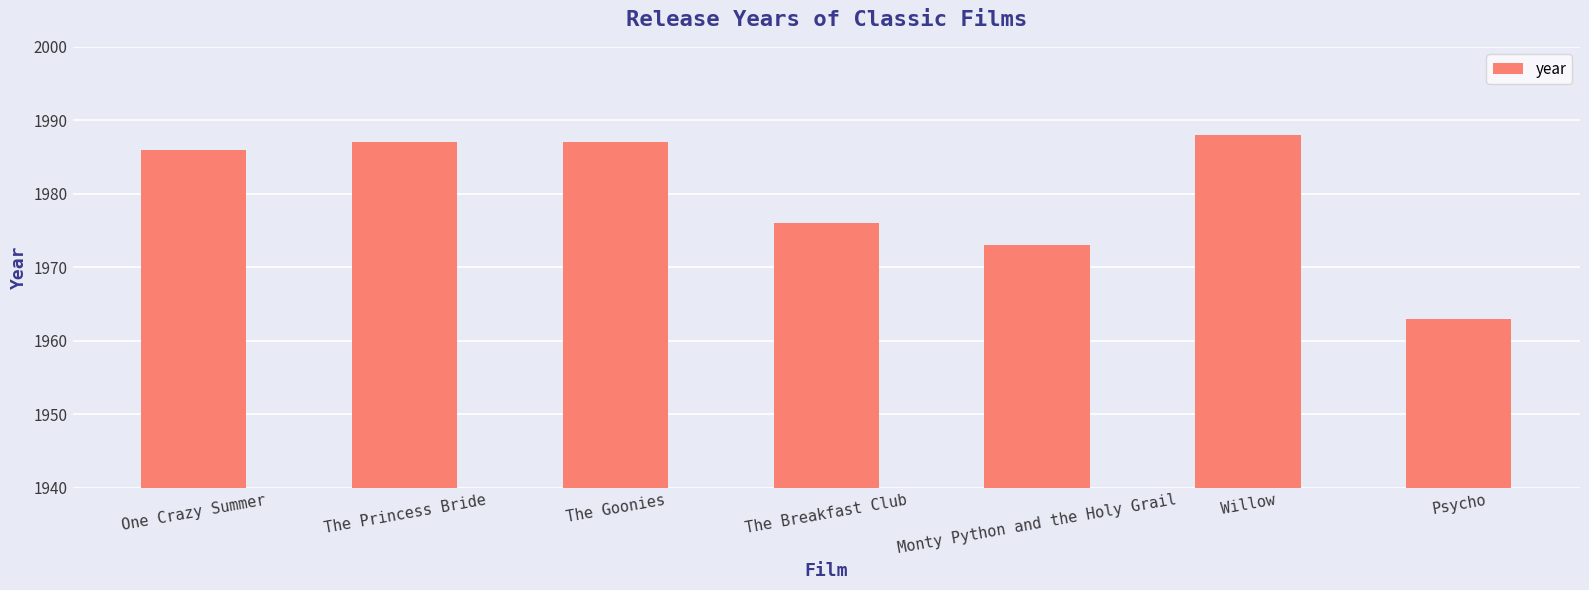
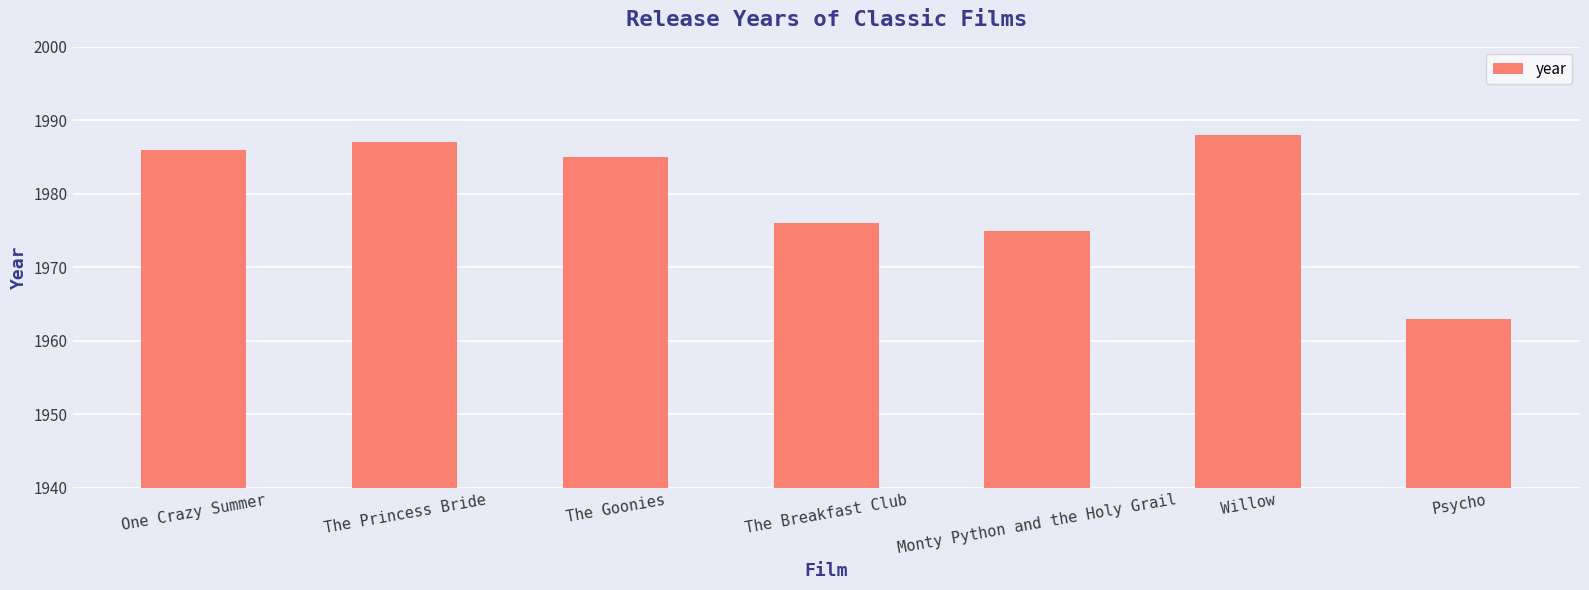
  {
    "One Crazy Summer": 1986,
    "The Princess Bride": 1987,
-   "The Goonies": 1987,
+   "The Goonies": 1985,
    "The Breakfast Club": 1976,
-   "Monty Python and the Holy Grail": 1973,
+   "Monty Python and the Holy Grail": 1975,
    "Willow": 1988,
    "Psycho": 1963
  }
